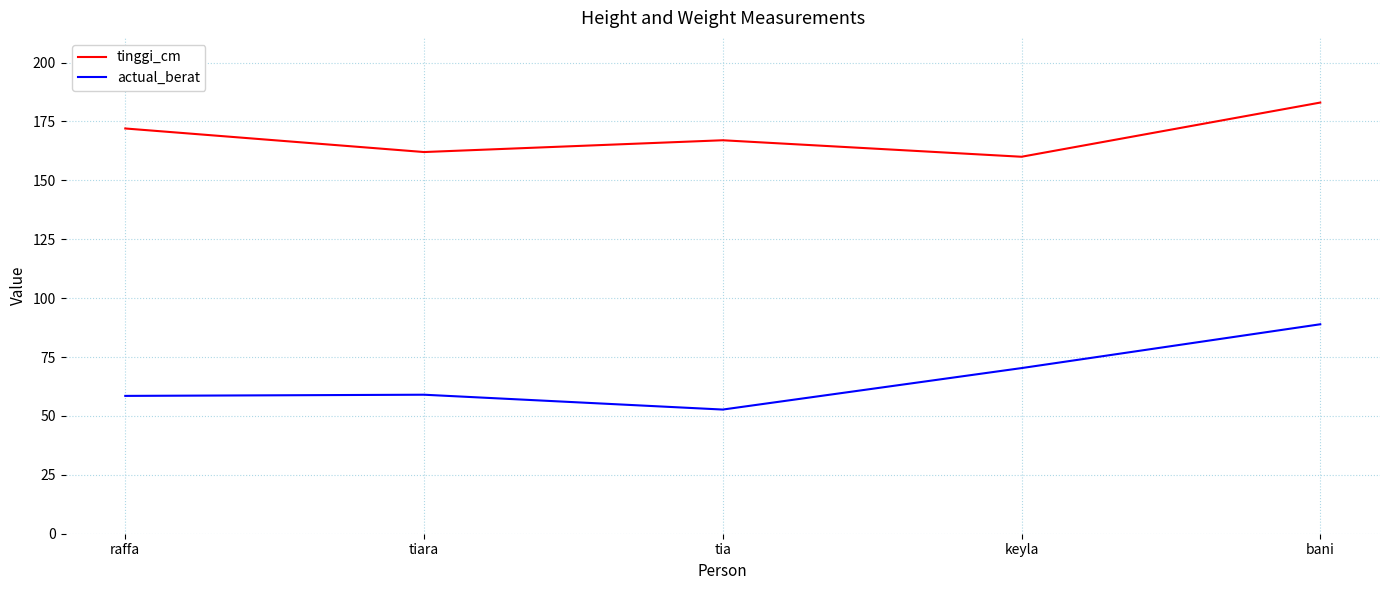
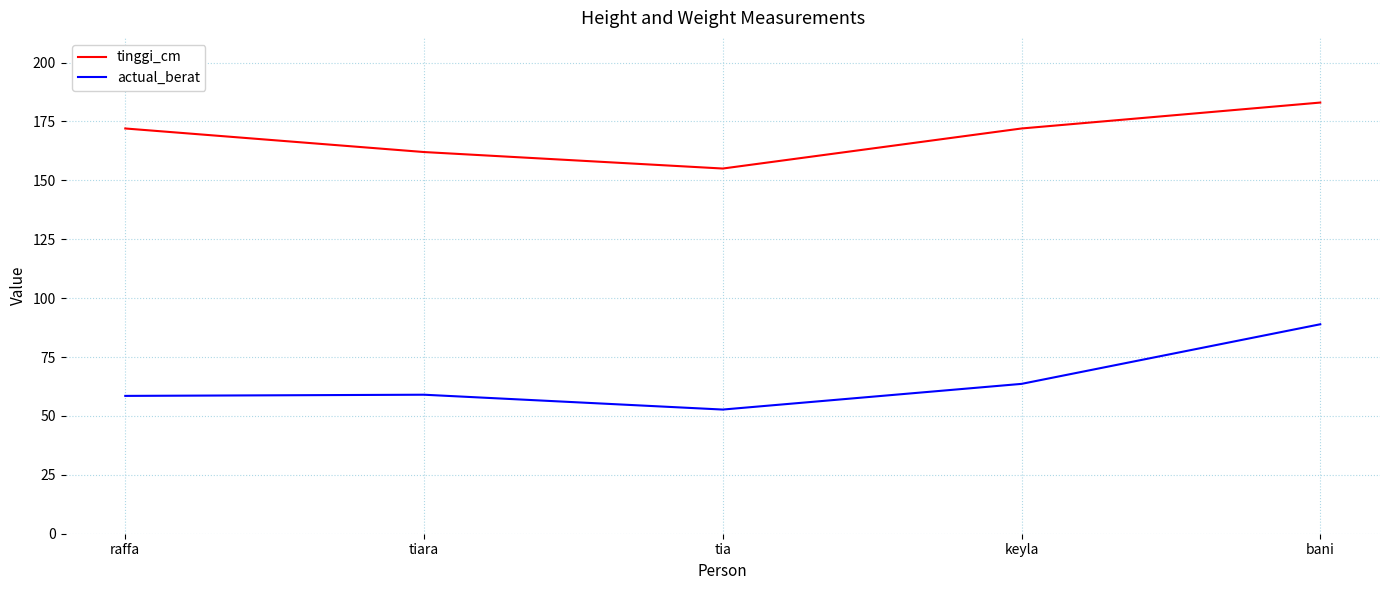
  {
    "tinggi_cm": {
      "raffa": 172,
      "tiara": 162,
-     "tia": 167,
-     "keyla": 160,
+     "tia": 155,
+     "keyla": 172,
      "bani": 183
    },
    "actual_berat": {
      "raffa": 59,
      "tiara": 59,
      "tia": 53,
-     "keyla": 70,
+     "keyla": 64,
      "bani": 89
    }
  }
